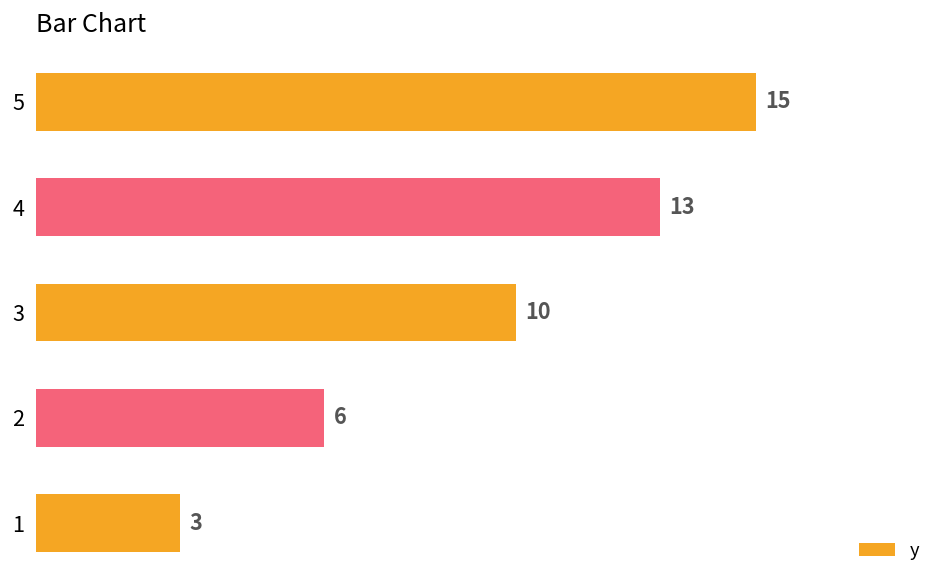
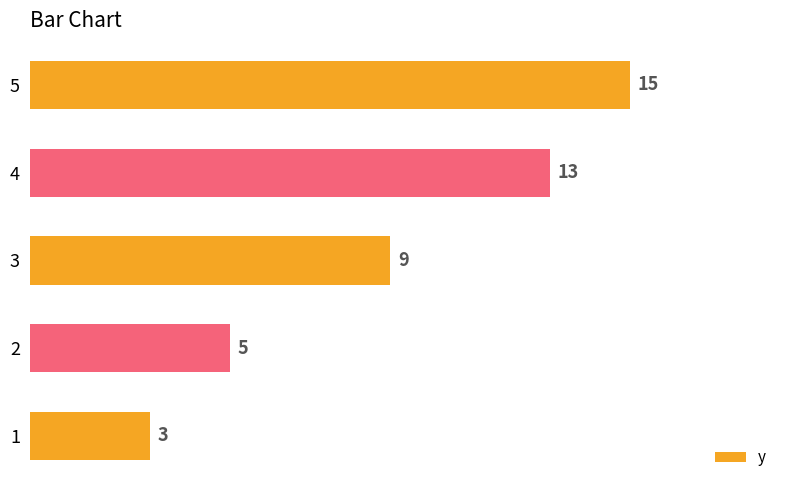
  {
    "5": 15,
    "4": 13,
-   "3": 10,
-   "2": 6,
+   "3": 9,
+   "2": 5,
    "1": 3
  }
